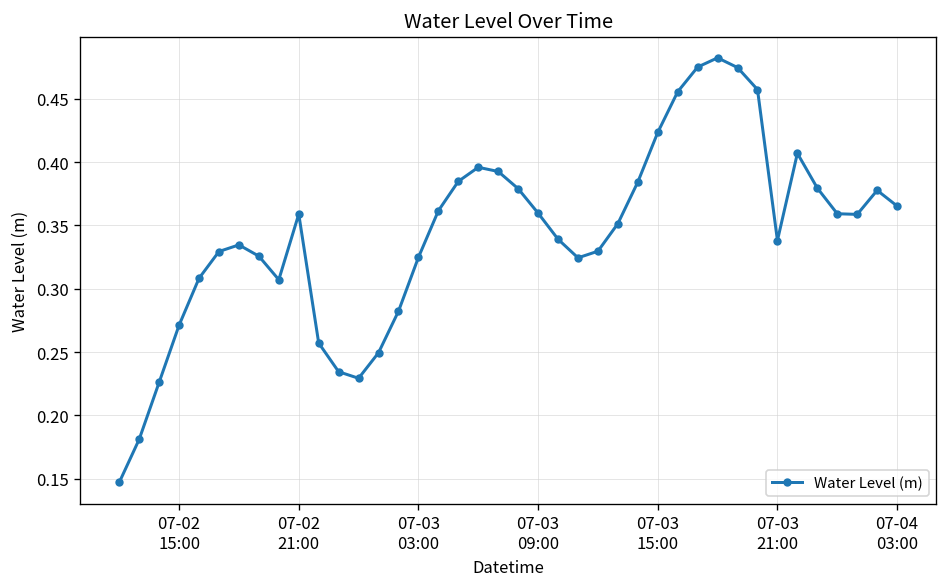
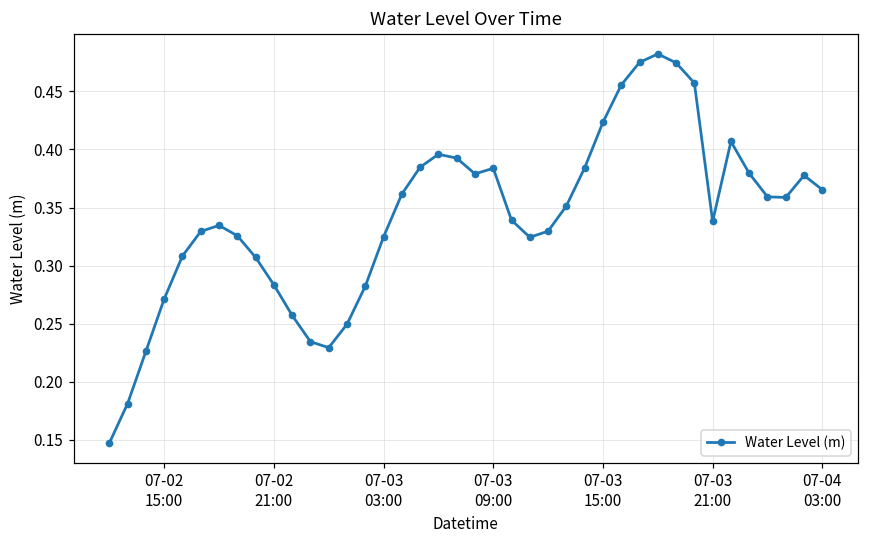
  {
    "07-02 15:00": 0.271,
-   "07-02 21:00": 0.359,
+   "07-02 21:00": 0.283,
    "07-03 03:00": 0.325,
-   "07-03 09:00": 0.360,
+   "07-03 09:00": 0.384,
    "07-03 15:00": 0.423,
    "07-03 21:00": 0.338,
    "07-04 03:00": 0.365
  }
